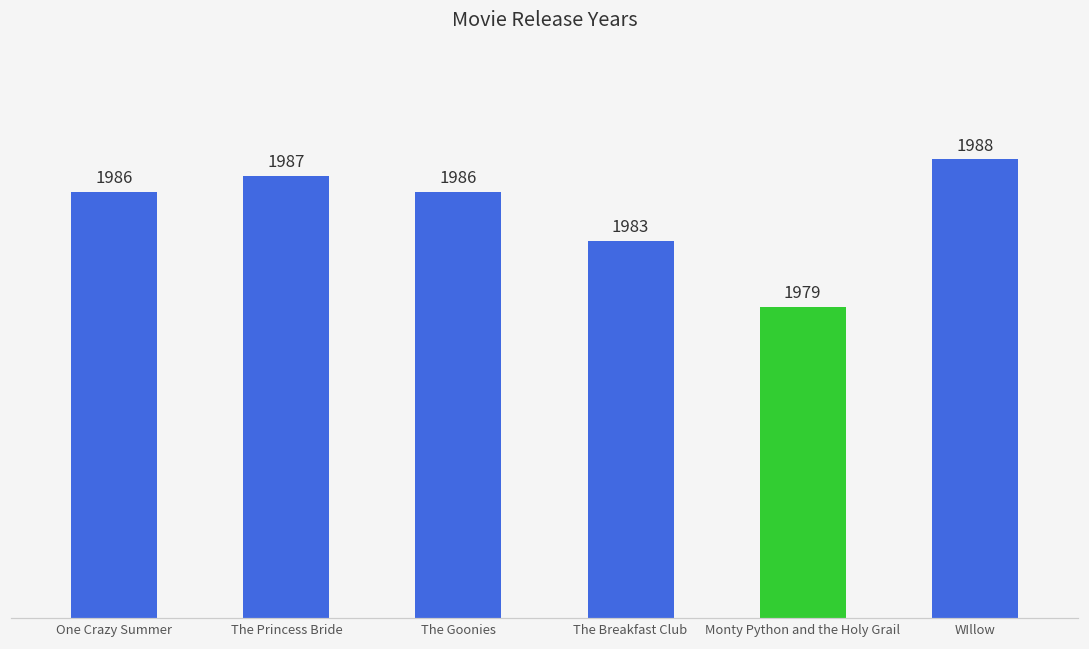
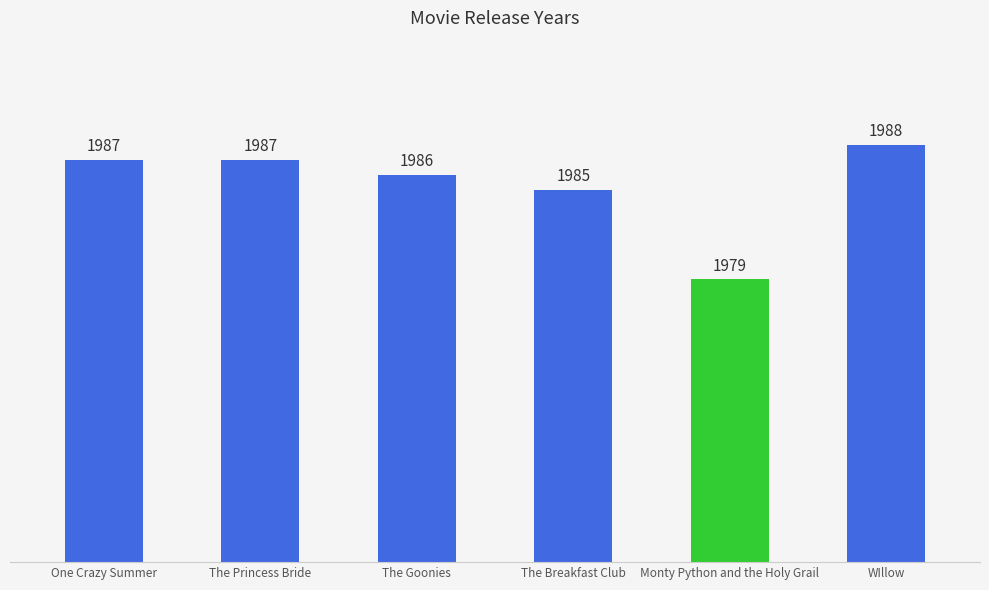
  {
-   "One Crazy Summer": 1986,
+   "One Crazy Summer": 1987,
    "The Princess Bride": 1987,
    "The Goonies": 1986,
-   "The Breakfast Club": 1983,
+   "The Breakfast Club": 1985,
    "Monty Python and the Holy Grail": 1979,
    "WIllow": 1988
  }
